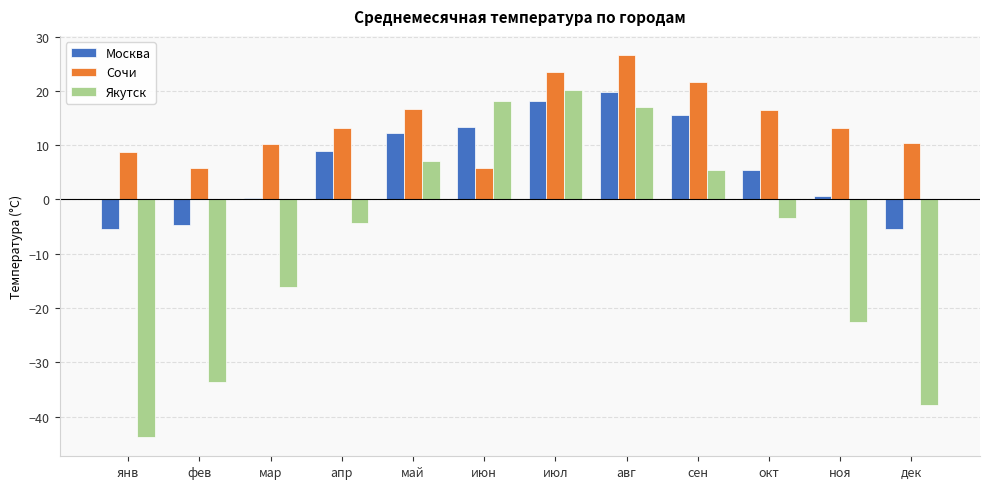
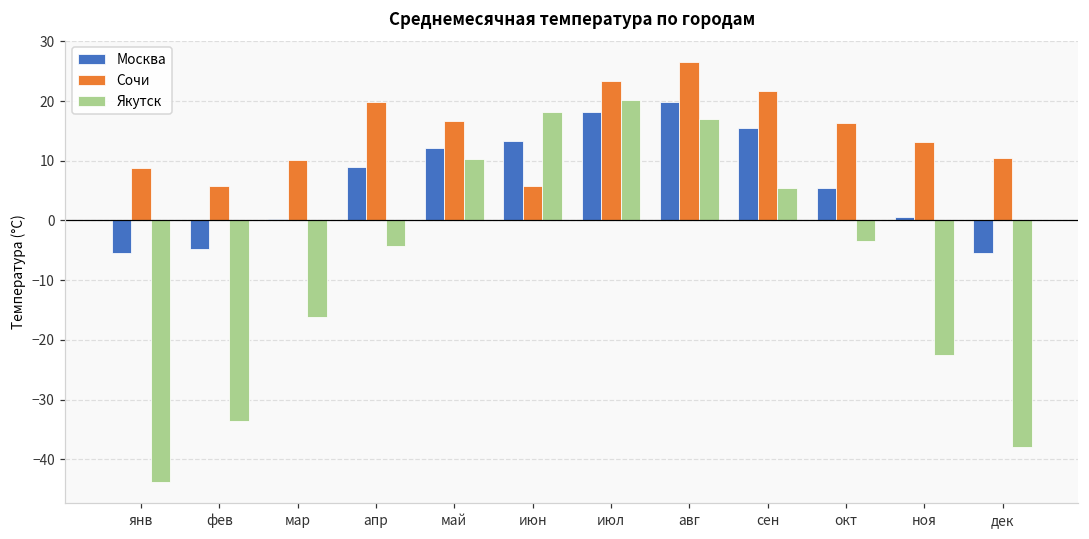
  {
    "Москва": {
      "янв": -5,
      "фев": -5,
      "апр": 9,
      "май": 12,
      "июн": 13,
      "июл": 18,
      "авг": 20,
      "сен": 16,
      "окт": 5,
      "ноя": 1,
      "дек": -5
    },
    "Сочи": {
      "янв": 9,
      "фев": 6,
      "мар": 10,
-     "апр": 13,
+     "апр": 20,
      "май": 17,
      "июн": 6,
      "июл": 23,
      "авг": 27,
      "сен": 22,
      "окт": 16,
      "ноя": 13,
      "дек": 10
    },
    "Якутск": {
      "янв": -44,
      "фев": -34,
      "мар": -16,
      "апр": -4,
-     "май": 7,
+     "май": 10,
      "июн": 18,
      "июл": 20,
      "авг": 17,
      "сен": 6,
      "окт": -3,
      "ноя": -23,
      "дек": -38
    }
  }
